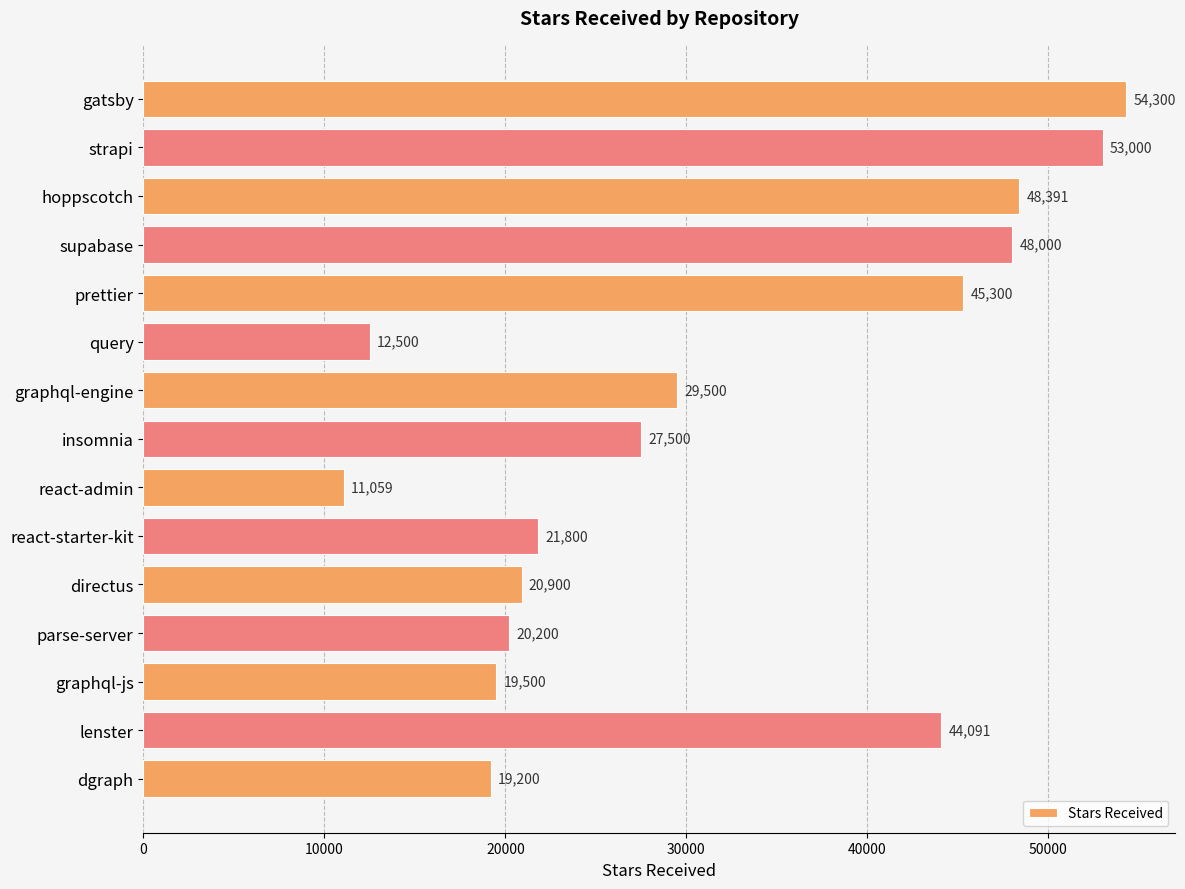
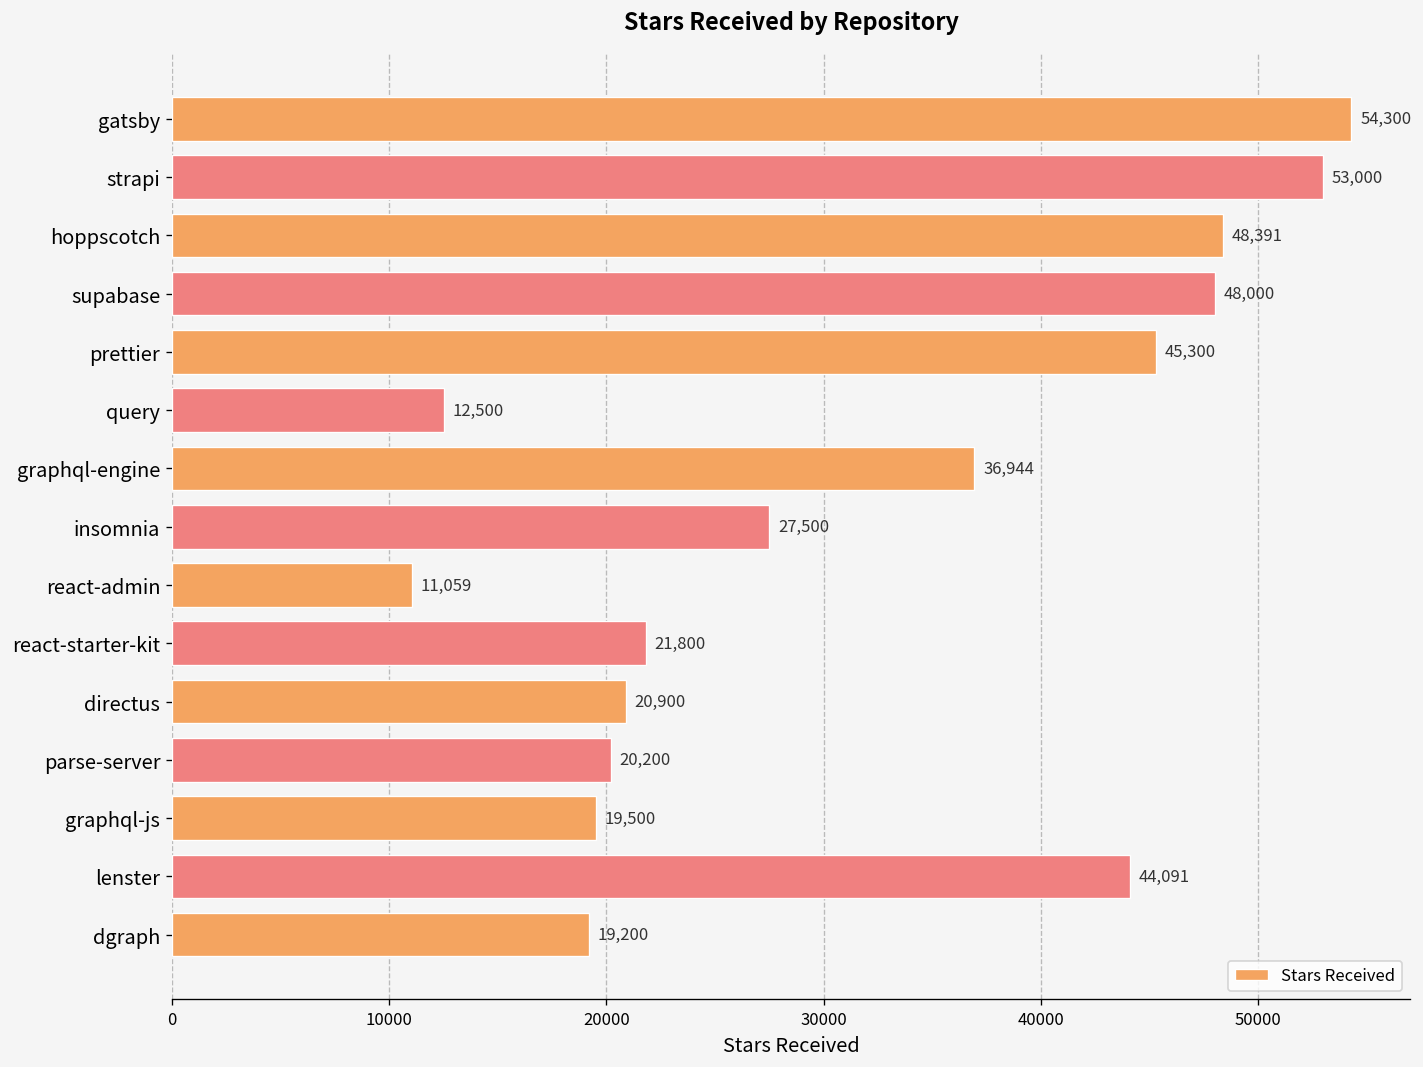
  {
    "gatsby": "54,300",
    "strapi": "53,000",
    "hoppscotch": "48,391",
    "supabase": "48,000",
    "prettier": "45,300",
    "query": "12,500",
-   "graphql-engine": "29,500",
+   "graphql-engine": "36,944",
    "insomnia": "27,500",
    "react-admin": "11,059",
    "react-starter-kit": "21,800",
    "directus": "20,900",
    "parse-server": "20,200",
    "graphql-js": "19,500",
    "lenster": "44,091",
    "dgraph": "19,200"
  }
